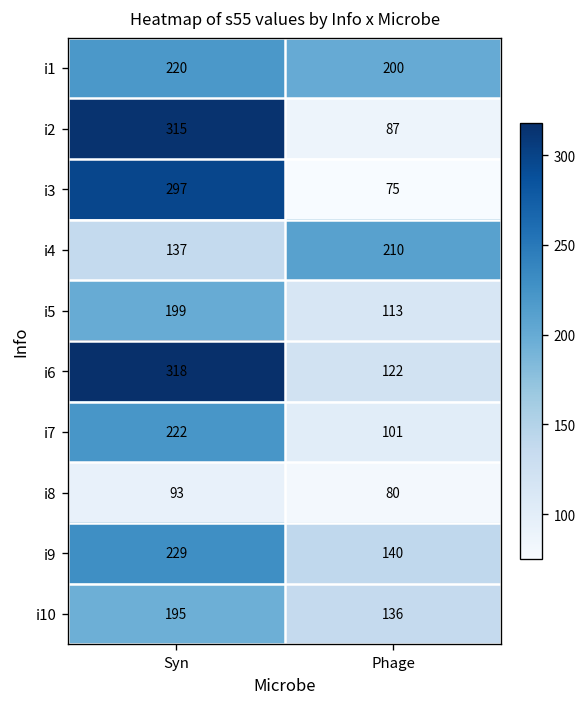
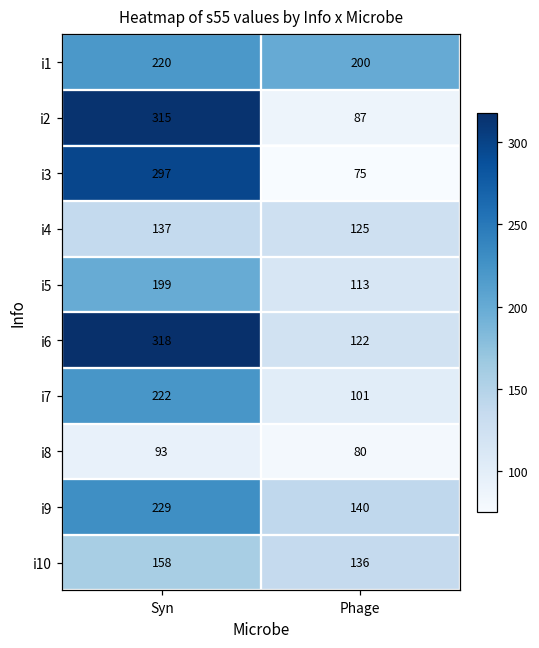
  {
    "i1": {
      "Syn": 220,
      "Phage": 200
    },
    "i2": {
      "Syn": 315,
      "Phage": 87
    },
    "i3": {
      "Syn": 297,
      "Phage": 75
    },
    "i4": {
      "Syn": 137,
-     "Phage": 210
+     "Phage": 125
    },
    "i5": {
      "Syn": 199,
      "Phage": 113
    },
    "i6": {
      "Syn": 318,
      "Phage": 122
    },
    "i7": {
      "Syn": 222,
      "Phage": 101
    },
    "i8": {
      "Syn": 93,
      "Phage": 80
    },
    "i9": {
      "Syn": 229,
      "Phage": 140
    },
    "i10": {
-     "Syn": 195,
+     "Syn": 158,
      "Phage": 136
    }
  }
